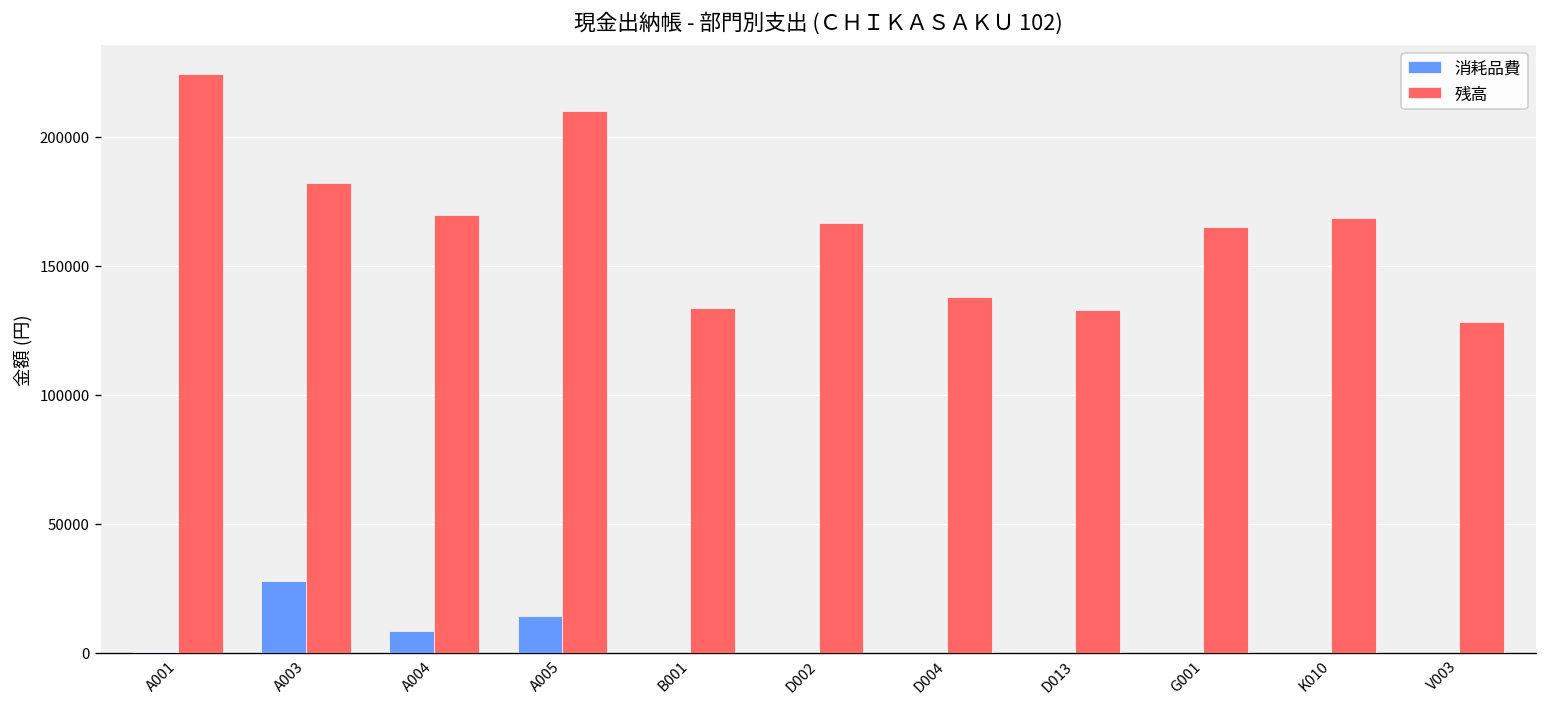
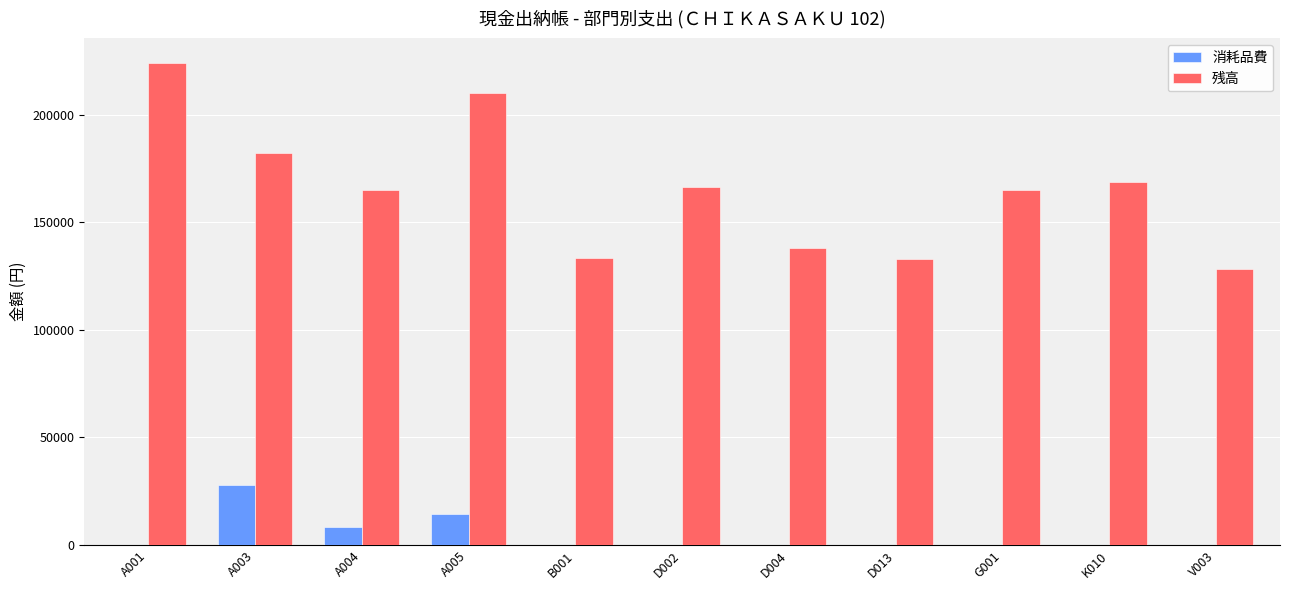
  {
    "消耗品費": {
      "A003": 28000,
      "A004": 8000,
      "A005": 14000,
      "B001": 0,
      "D002": 0,
      "D004": 0,
      "D013": 0,
      "G001": 0,
      "K010": 0,
      "V003": 0
    },
    "残高": {
      "A001": 224000,
      "A003": 182000,
-     "A004": 170000,
+     "A004": 165000,
      "A005": 210000,
      "B001": 134000,
      "D002": 167000,
      "D004": 138000,
      "D013": 133000,
      "G001": 165000,
      "K010": 169000,
      "V003": 128000
    }
  }
